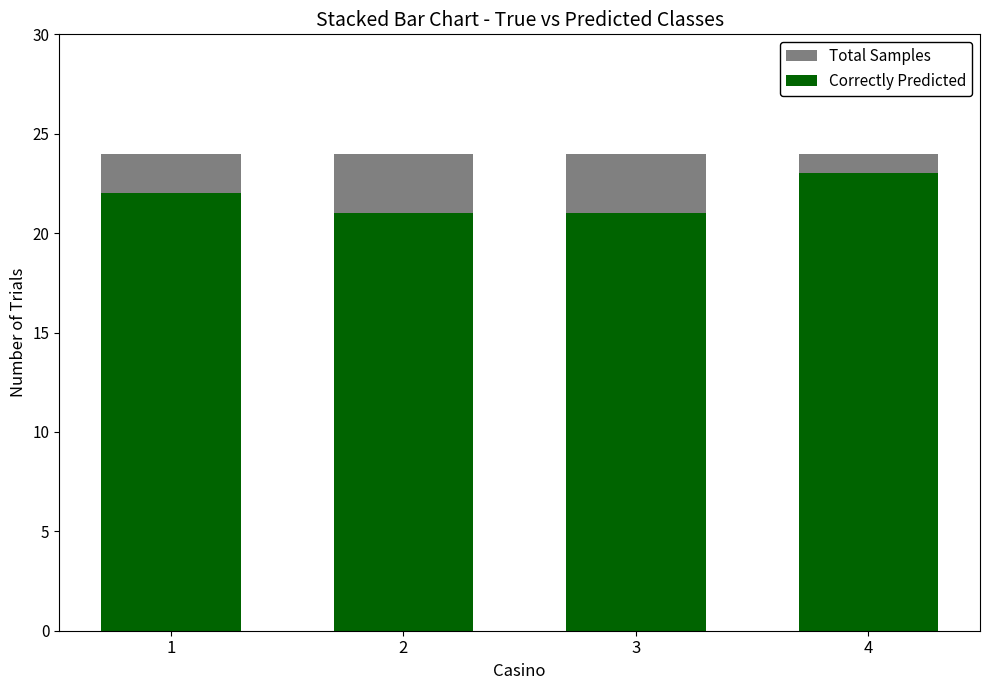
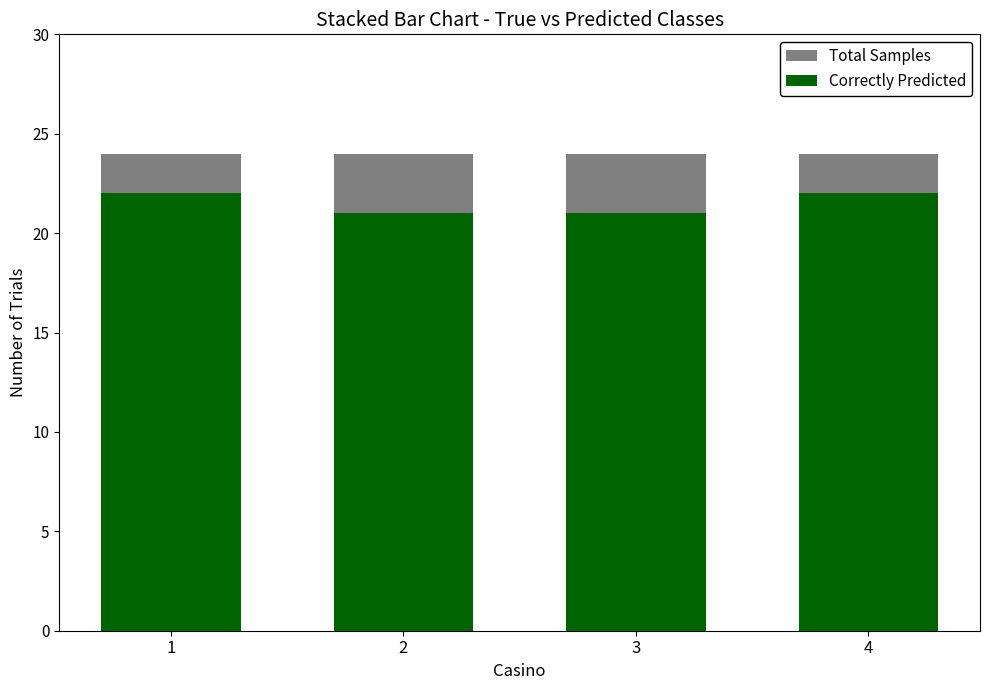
  {
    "Total Samples": {
      "1": 24,
      "2": 24,
      "3": 24,
      "4": 24
    },
    "Correctly Predicted": {
-     "4": 23
+     "4": 22
    }
  }
